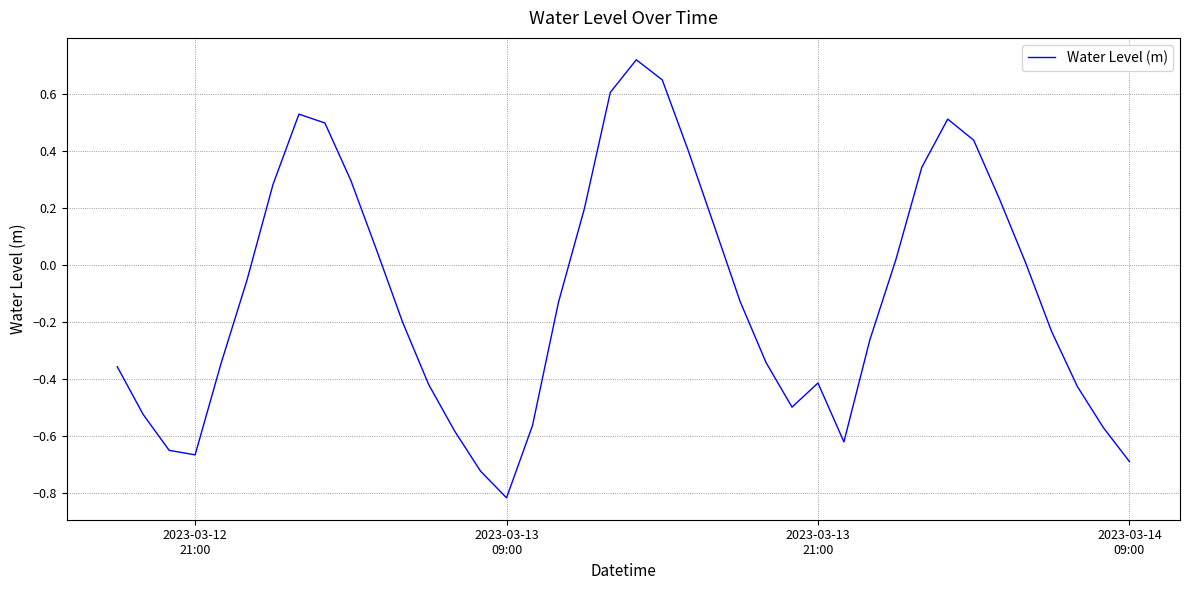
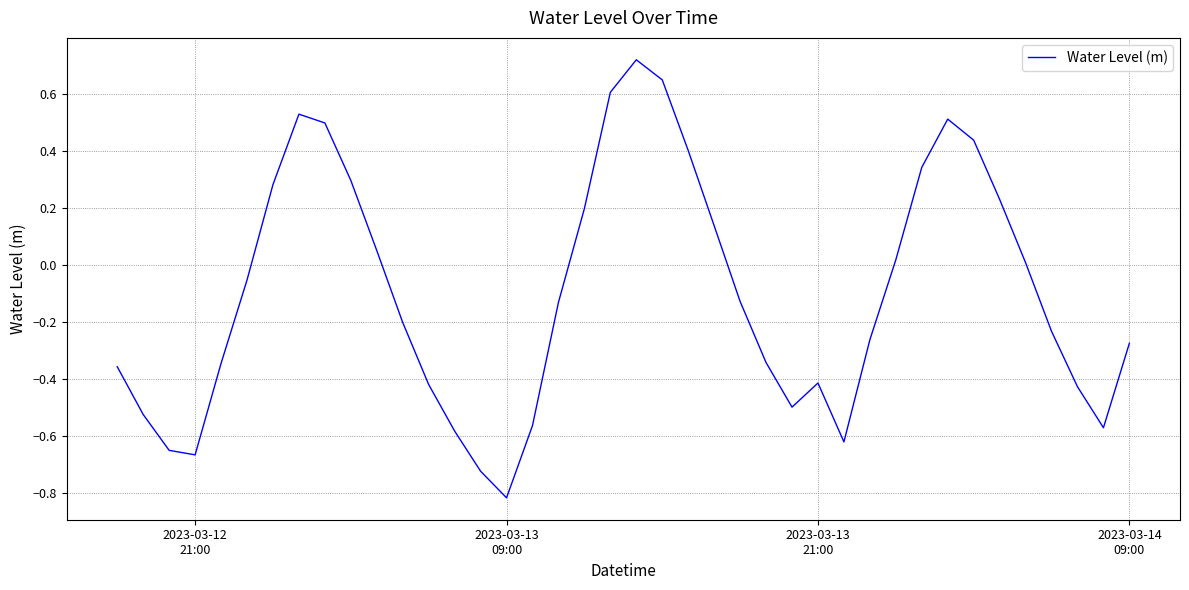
  {
    "2023-03-12 21:00": -0.66,
    "2023-03-13 09:00": -0.82,
    "2023-03-13 21:00": -0.41,
-   "2023-03-14 09:00": -0.69
+   "2023-03-14 09:00": -0.27
  }
